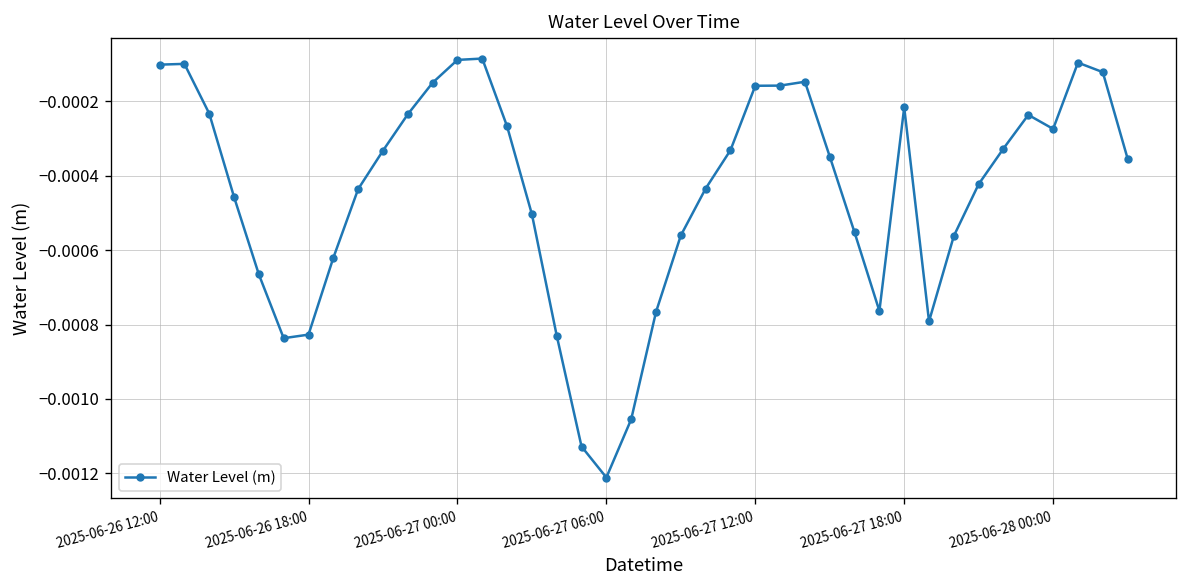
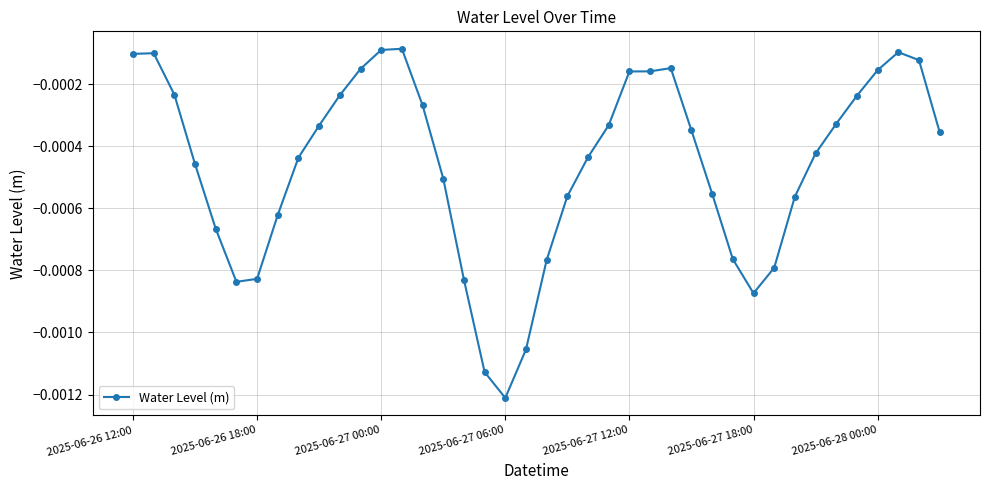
  {
    "2025-06-26 12:00": -0.00010,
    "2025-06-26 18:00": -0.00083,
    "2025-06-27 00:00": -0.00009,
    "2025-06-27 06:00": -0.00121,
    "2025-06-27 12:00": -0.00016,
-   "2025-06-27 18:00": -0.00022,
-   "2025-06-28 00:00": -0.00027
+   "2025-06-27 18:00": -0.00087,
+   "2025-06-28 00:00": -0.00015
  }
